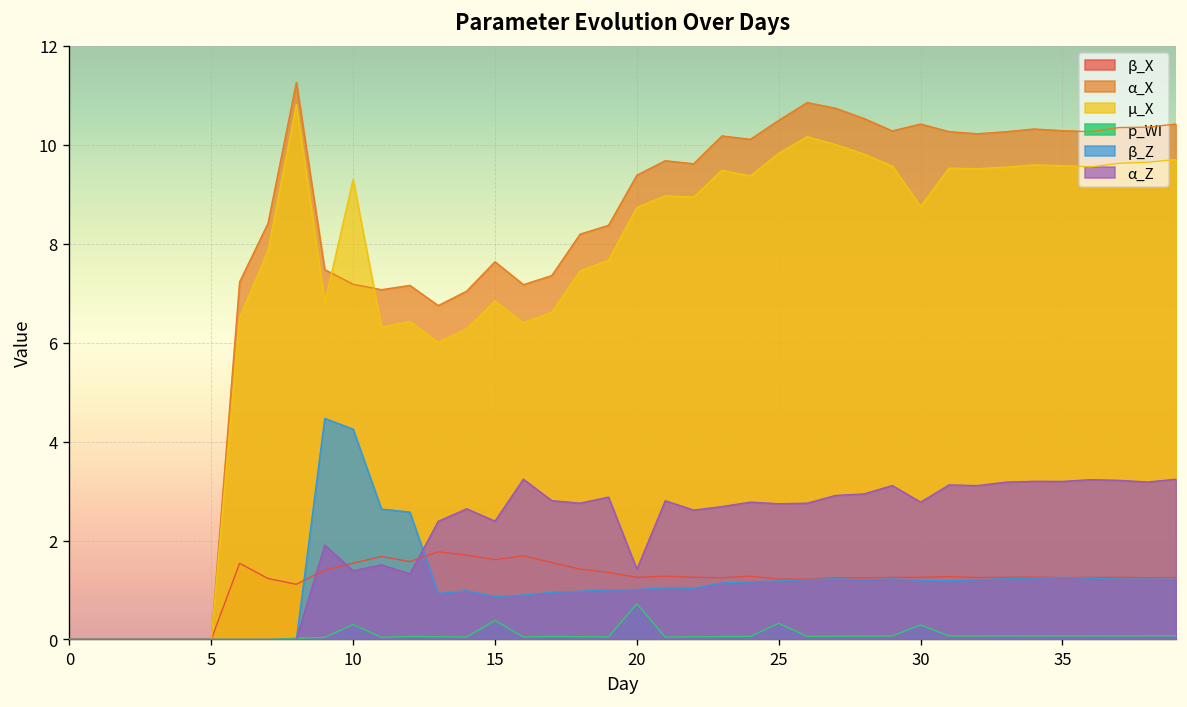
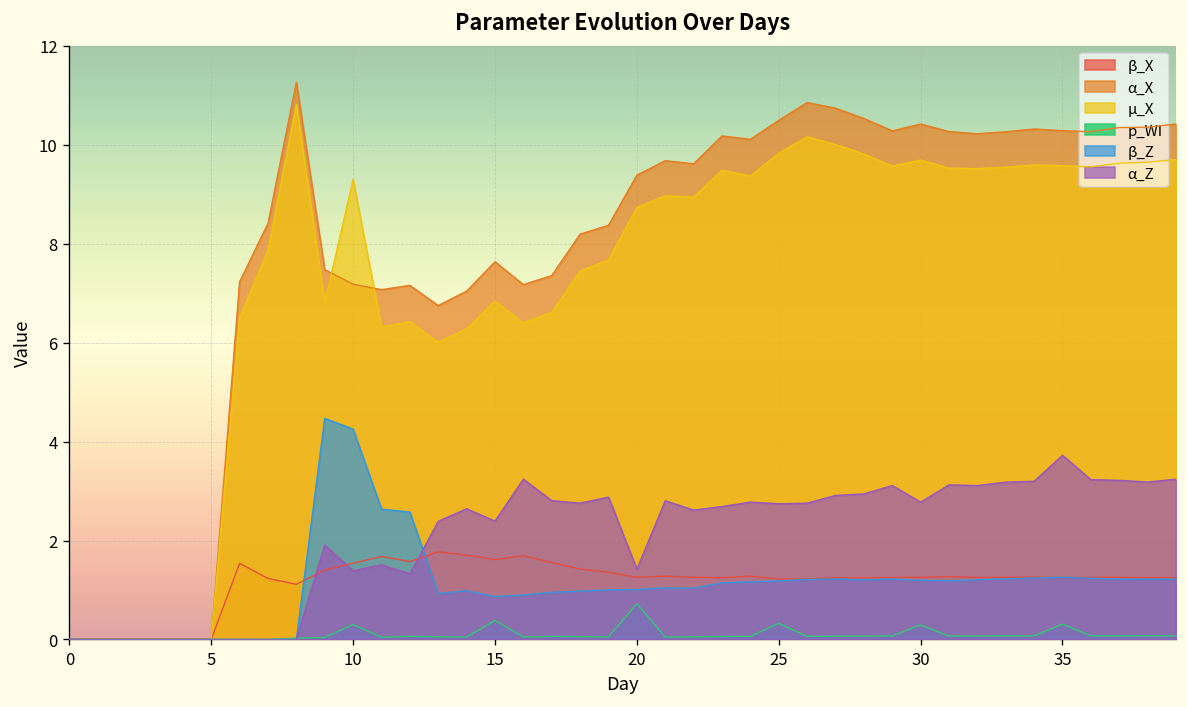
  {
    "µ_X": {
      "10": 9.3,
      "15": 6.8,
      "20": 8.7,
      "25": 9.8,
-     "30": 8.8,
+     "30": 9.7,
      "35": 9.6
    },
    "p_WI": {
      "10": 0.3,
      "15": 0.4,
      "20": 0.7,
      "25": 0.3,
      "30": 0.3,
-     "35": 0.1
+     "35": 0.3
    },
    "β_Z": {
      "10": 4.3,
      "15": 0.9,
      "20": 1.0
    },
    "α_Z": {
      "10": 1.4,
      "15": 2.4,
      "20": 1.4,
      "25": 2.7,
      "30": 2.8,
-     "35": 3.2
+     "35": 3.7
    }
  }
